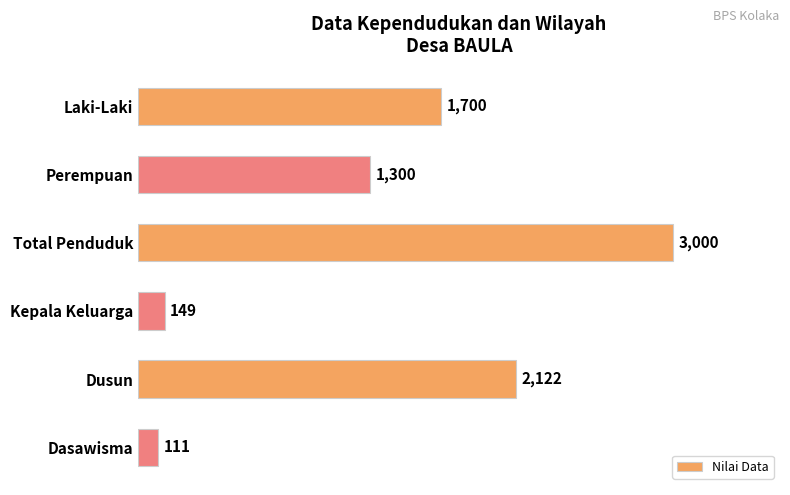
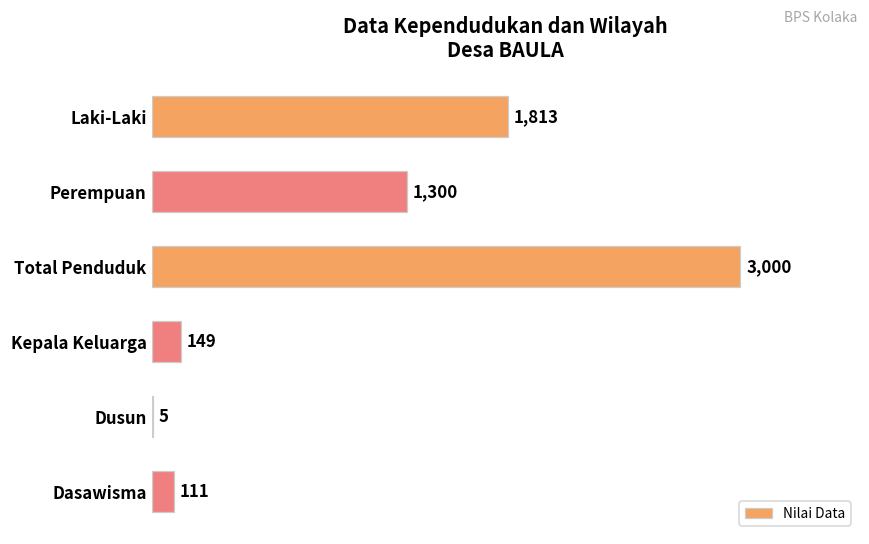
  {
-   "Laki-Laki": "1,700",
+   "Laki-Laki": "1,813",
    "Perempuan": "1,300",
    "Total Penduduk": "3,000",
    "Kepala Keluarga": "149",
-   "Dusun": "2,122",
+   "Dusun": "5",
    "Dasawisma": "111"
  }
